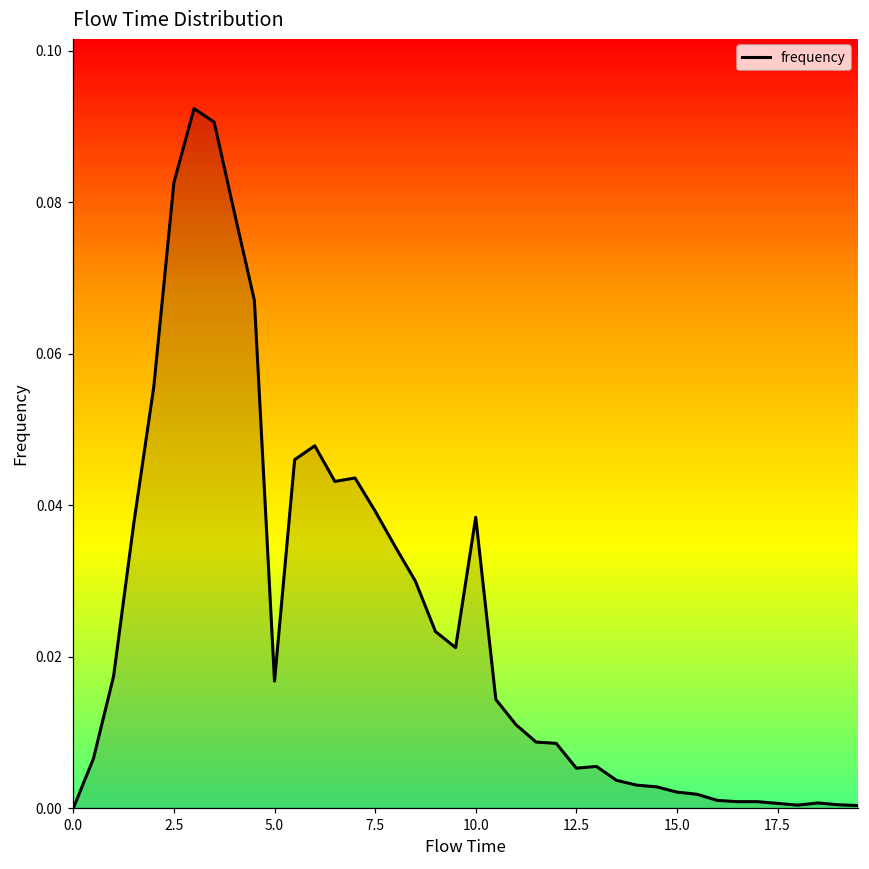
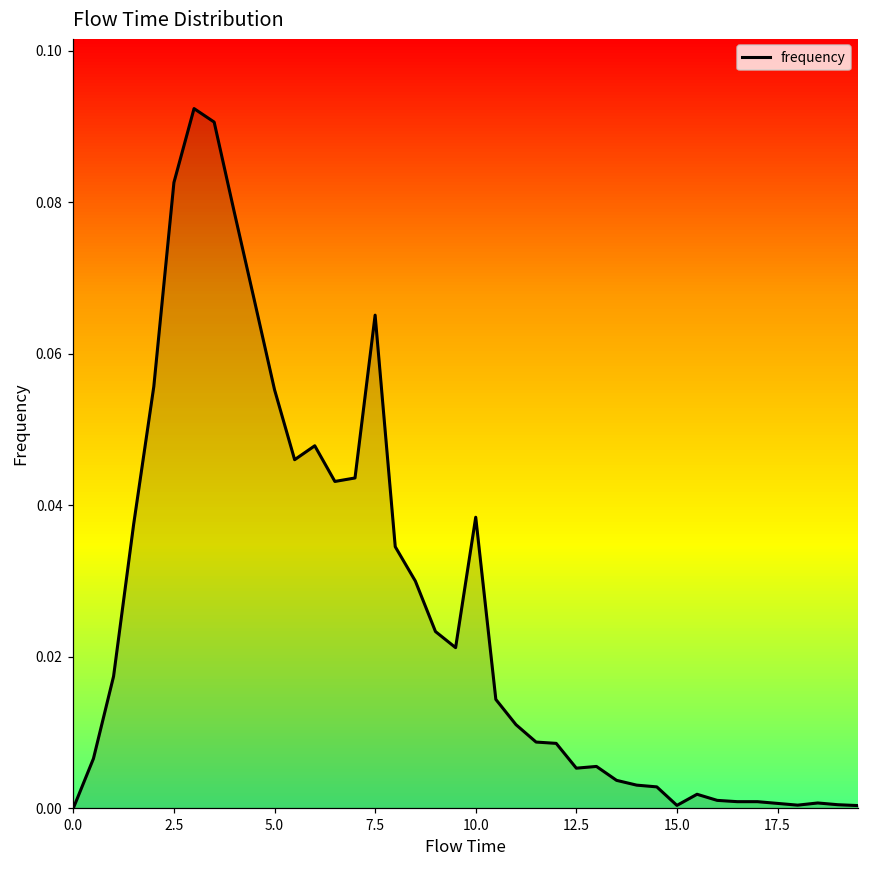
  {
    "0.0": 0.000,
    "2.5": 0.083,
-   "5.0": 0.017,
-   "7.5": 0.039,
+   "5.0": 0.055,
+   "7.5": 0.065,
    "10.0": 0.038,
    "12.5": 0.005,
-   "15.0": 0.002,
+   "15.0": 0.000,
    "17.5": 0.001
  }
